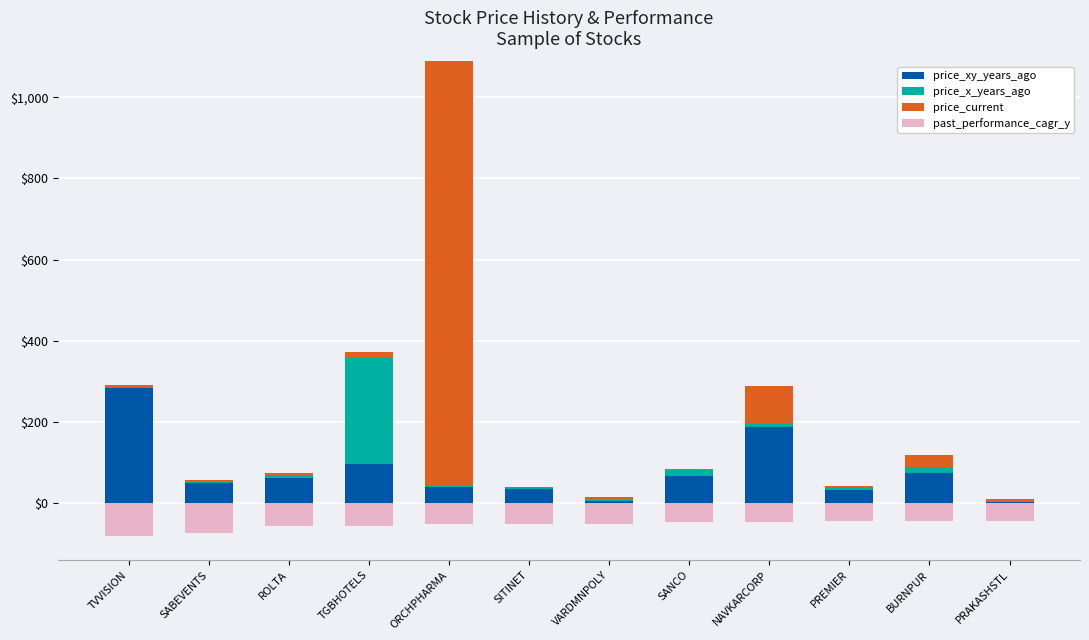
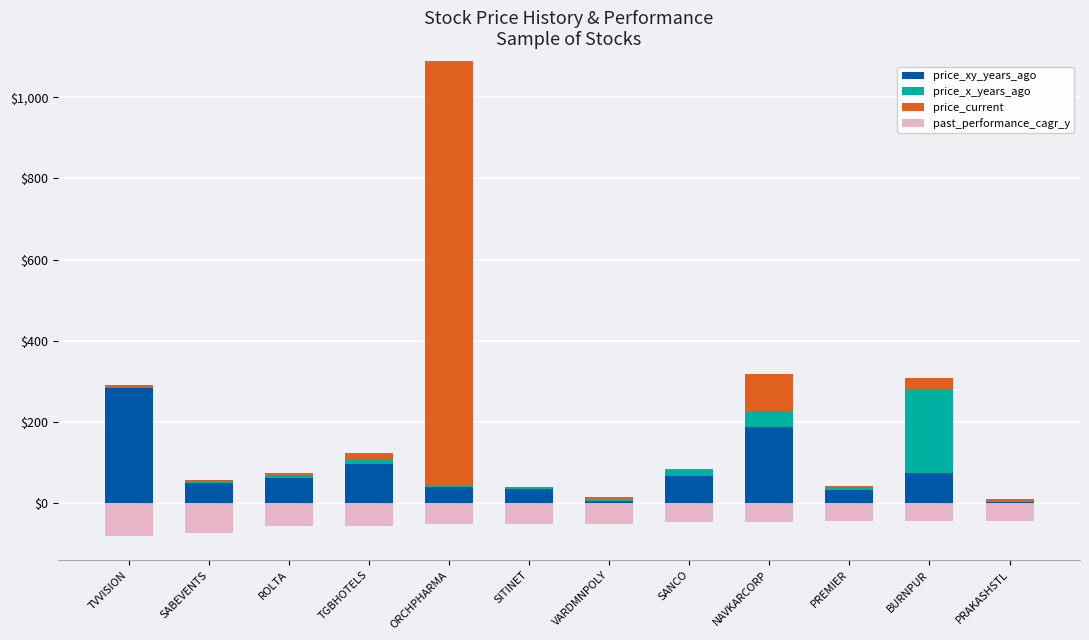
  {
    "price_x_years_ago": {
      "ROLTA": "$10",
-     "TGBHOTELS": "$260",
+     "TGBHOTELS": "$10",
      "SANCO": "$10",
-     "NAVKARCORP": "$10",
+     "NAVKARCORP": "$40",
      "PREMIER": "$10",
-     "BURNPUR": "$20"
+     "BURNPUR": "$210"
    }
  }
